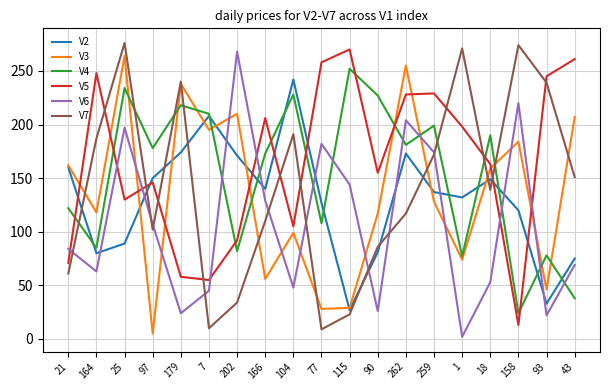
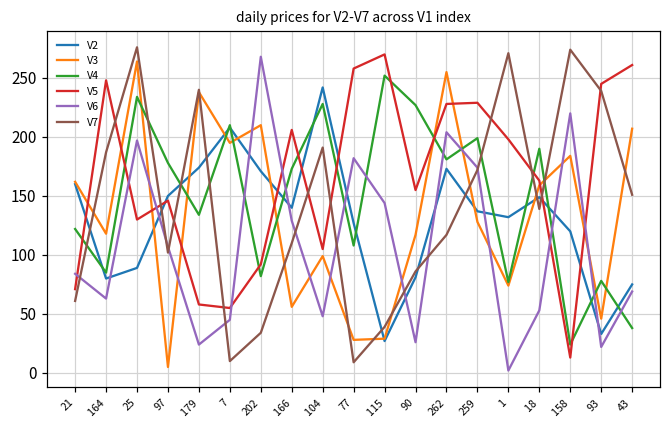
  {
    "V2": {
      "164": 80,
      "25": 89,
      "97": 150,
      "179": 174,
      "202": 171,
      "166": 140,
      "104": 242,
      "77": 127,
      "90": 81,
      "262": 173,
      "259": 137,
      "1": 132,
      "18": 149,
      "158": 120,
      "93": 33,
      "43": 75
    },
    "V3": {
      "164": 118,
      "25": 264,
      "97": 5,
      "7": 195,
      "202": 210,
      "166": 56,
      "104": 99,
      "77": 28,
      "90": 117,
      "262": 255,
      "259": 128,
      "1": 74,
      "18": 159,
      "158": 184,
      "93": 46,
      "43": 207
    },
    "V4": {
      "21": 122,
      "164": 85,
      "25": 234,
      "97": 178,
-     "179": 218,
+     "179": 134,
      "202": 82,
      "166": 173,
      "104": 228,
      "77": 108,
      "115": 252,
      "90": 227,
      "262": 181,
      "259": 199,
      "1": 77,
      "18": 190,
      "158": 24,
      "93": 78,
      "43": 38
    },
    "V5": {
      "21": 71,
      "164": 248,
      "25": 130,
      "97": 146,
      "179": 58,
      "7": 55,
      "202": 92,
      "166": 206,
      "104": 105,
      "77": 258,
      "115": 270,
      "90": 155,
      "262": 228,
      "259": 229,
      "1": 198,
      "18": 163,
      "158": 13,
      "93": 245,
      "43": 261
    },
    "V6": {
      "21": 84,
      "164": 63,
      "25": 197,
      "97": 107,
      "179": 24,
      "7": 45,
      "202": 268,
      "166": 129,
      "104": 48,
      "77": 182,
      "115": 144,
      "90": 26,
      "262": 204,
      "1": 2,
      "18": 53,
      "158": 220,
      "93": 22,
      "43": 69
    },
    "V7": {
      "21": 61,
      "164": 187,
      "25": 276,
      "97": 102,
      "7": 10,
      "202": 34,
      "166": 110,
      "104": 191,
      "77": 9,
-     "115": 23,
+     "115": 39,
      "90": 86,
      "262": 117,
      "1": 271,
      "18": 139,
      "158": 274,
      "93": 239,
      "43": 151
    }
  }
